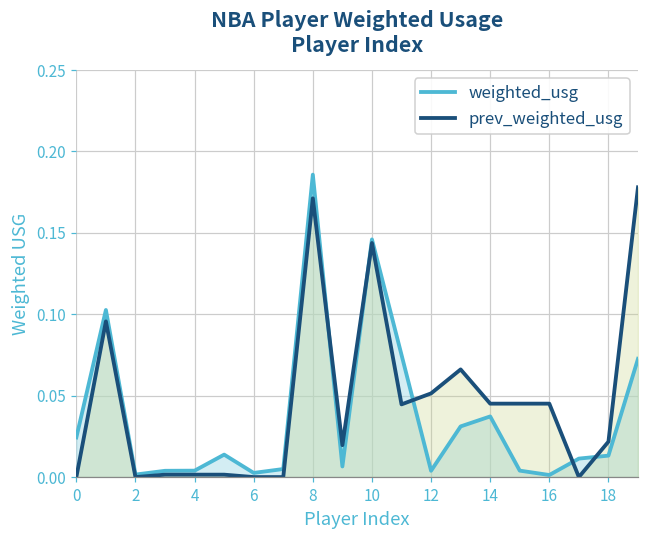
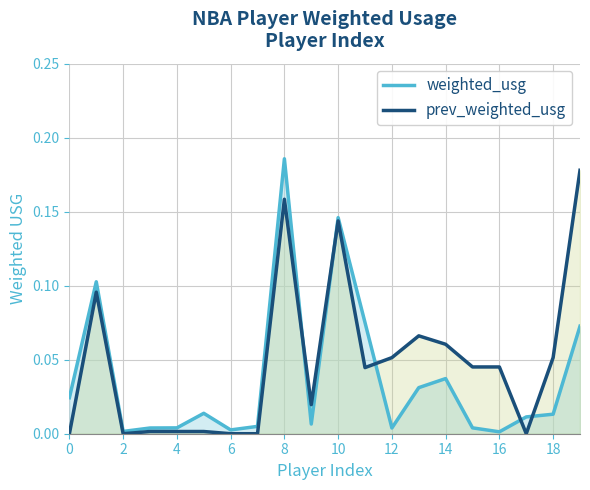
  {
    "weighted_usg": {
      "0": 0.024,
      "4": 0.004,
      "6": 0.003,
      "8": 0.186,
      "10": 0.146,
      "12": 0.004,
      "14": 0.037,
      "16": 0.001,
      "18": 0.013
    },
    "prev_weighted_usg": {
      "0": 0.000,
      "4": 0.001,
      "6": 0.000,
-     "8": 0.171,
+     "8": 0.158,
      "10": 0.144,
      "12": 0.051,
-     "14": 0.045,
+     "14": 0.060,
      "16": 0.045,
-     "18": 0.022
+     "18": 0.051
    }
  }
